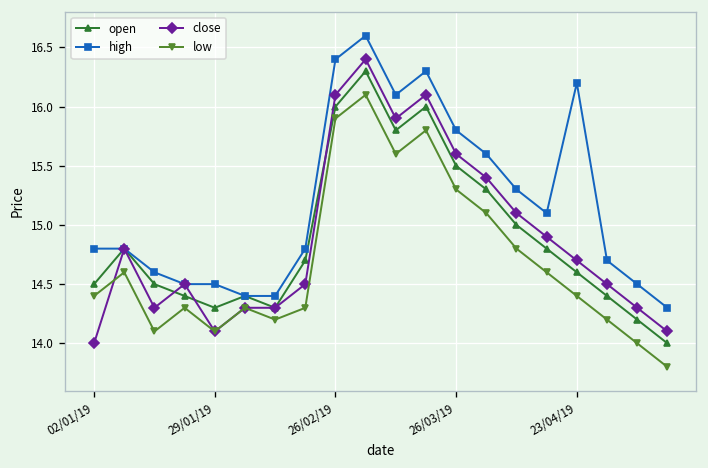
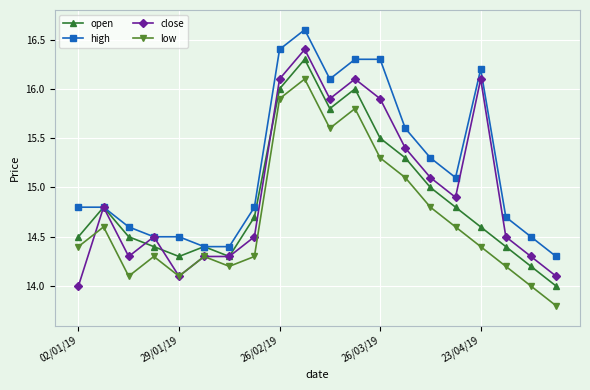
  {
    "high": {
      "02/01/19": 14.8,
      "29/01/19": 14.5,
      "26/02/19": 16.4,
-     "26/03/19": 15.8,
+     "26/03/19": 16.3,
      "23/04/19": 16.2
    },
    "close": {
      "02/01/19": 14.0,
      "26/02/19": 16.1,
-     "26/03/19": 15.6,
-     "23/04/19": 14.7
+     "26/03/19": 15.9,
+     "23/04/19": 16.1
    }
  }
